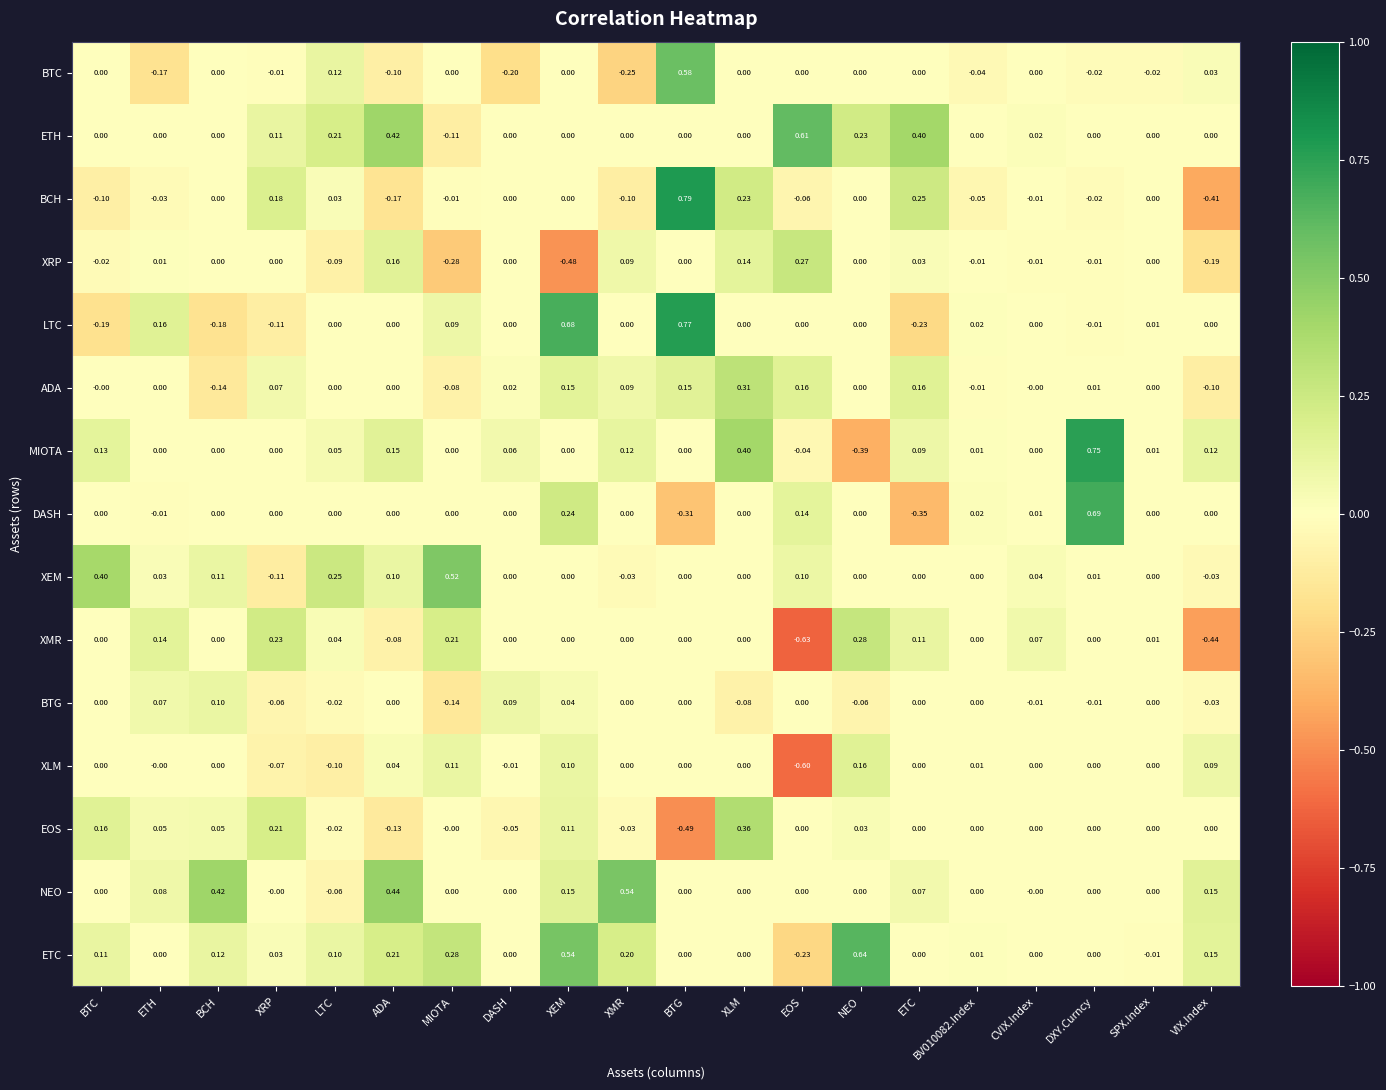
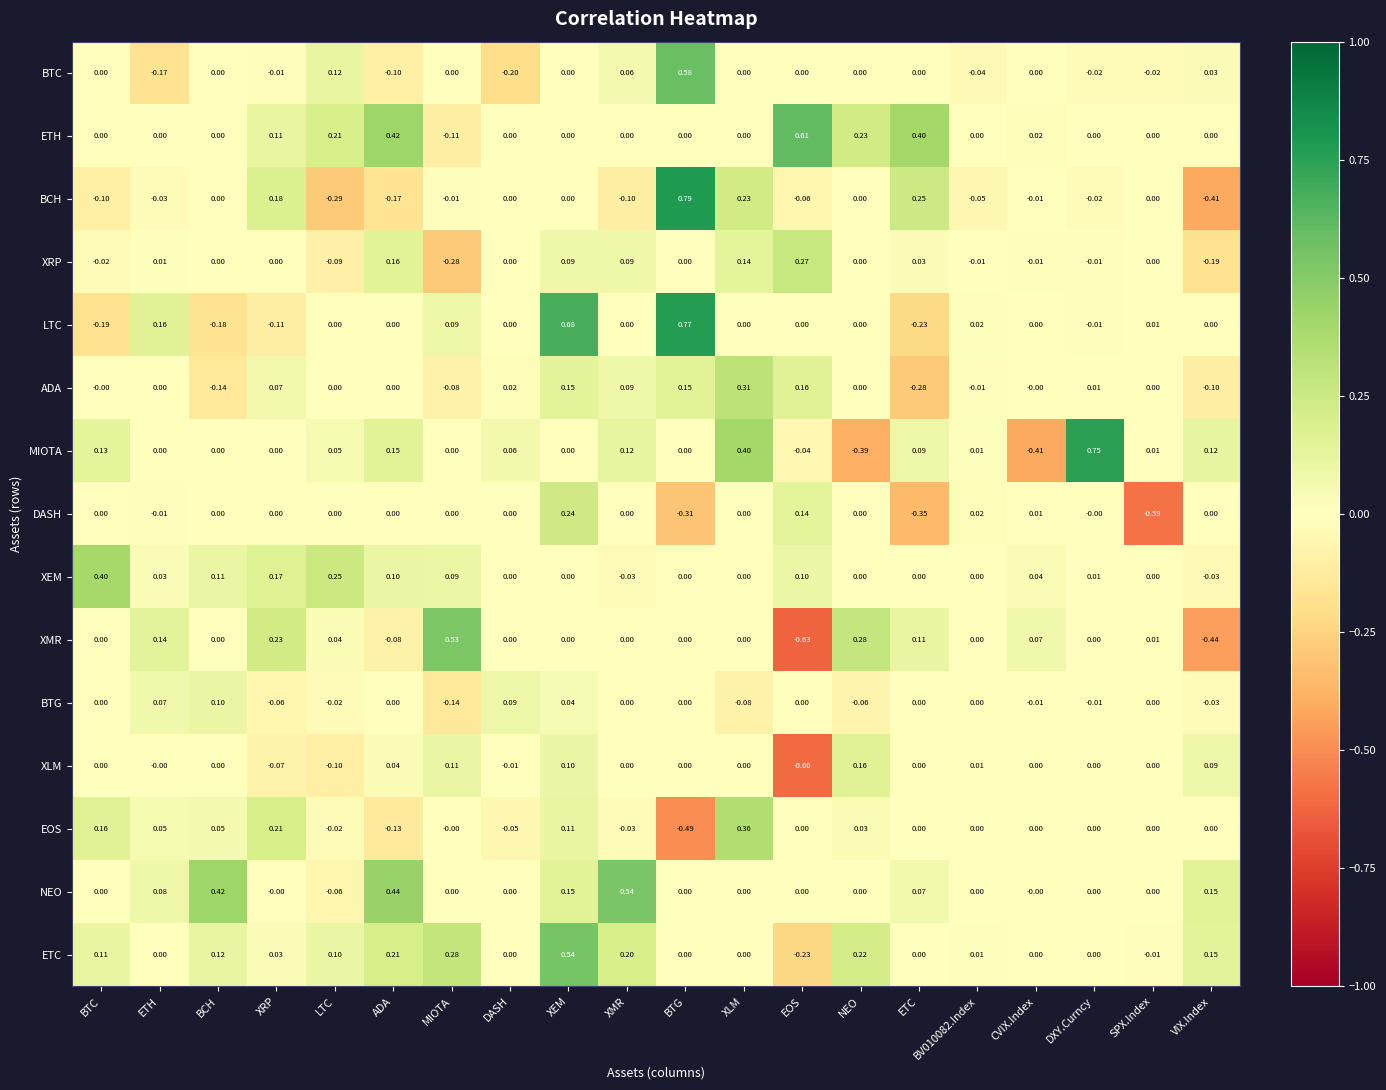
  {
    "BTC": {
      "BTC": 0.00,
      "ETH": -0.17,
      "BCH": 0.00,
      "XRP": -0.01,
      "LTC": 0.12,
      "ADA": -0.10,
      "MIOTA": 0.00,
      "DASH": -0.20,
      "XEM": 0.00,
-     "XMR": -0.25,
+     "XMR": 0.06,
      "BTG": 0.58,
      "XLM": 0.00,
      "EOS": 0.00,
      "NEO": 0.00,
      "ETC": 0.00,
      "BV010082.Index": -0.04,
      "CVIX.Index": 0.00,
      "DXY.Curncy": -0.02,
      "SPX.Index": -0.02,
      "VIX.Index": 0.03
    },
    "BCH": {
      "BTC": -0.10,
      "ETH": -0.03,
      "BCH": 0.00,
      "XRP": 0.18,
-     "LTC": 0.03,
+     "LTC": -0.29,
      "ADA": -0.17,
      "MIOTA": -0.01,
      "DASH": 0.00,
      "XEM": 0.00,
      "XMR": -0.10,
      "BTG": 0.79,
      "XLM": 0.23,
      "EOS": -0.06,
      "NEO": 0.00,
      "ETC": 0.25,
      "BV010082.Index": -0.05,
      "CVIX.Index": -0.01,
      "DXY.Curncy": -0.02,
      "SPX.Index": 0.00,
      "VIX.Index": -0.41
    },
    "XRP": {
      "BTC": -0.02,
      "ETH": 0.01,
      "BCH": 0.00,
      "XRP": 0.00,
      "LTC": -0.09,
      "ADA": 0.16,
      "MIOTA": -0.28,
      "DASH": 0.00,
-     "XEM": -0.48,
+     "XEM": 0.09,
      "XMR": 0.09,
      "BTG": 0.00,
      "XLM": 0.14,
      "EOS": 0.27,
      "NEO": 0.00,
      "ETC": 0.03,
      "BV010082.Index": -0.01,
      "CVIX.Index": -0.01,
      "DXY.Curncy": -0.01,
      "SPX.Index": 0.00,
      "VIX.Index": -0.19
    },
    "ADA": {
      "BTC": -0.00,
      "ETH": 0.00,
      "BCH": -0.14,
      "XRP": 0.07,
      "LTC": 0.00,
      "ADA": 0.00,
      "MIOTA": -0.08,
      "DASH": 0.02,
      "XEM": 0.15,
      "XMR": 0.09,
      "BTG": 0.15,
      "XLM": 0.31,
      "EOS": 0.16,
      "NEO": 0.00,
-     "ETC": 0.16,
+     "ETC": -0.28,
      "BV010082.Index": -0.01,
      "CVIX.Index": -0.00,
      "DXY.Curncy": 0.01,
      "SPX.Index": 0.00,
      "VIX.Index": -0.10
    },
    "MIOTA": {
      "BTC": 0.13,
      "ETH": 0.00,
      "BCH": 0.00,
      "XRP": 0.00,
      "LTC": 0.05,
      "ADA": 0.15,
      "MIOTA": 0.00,
      "DASH": 0.06,
      "XEM": 0.00,
      "XMR": 0.12,
      "BTG": 0.00,
      "XLM": 0.40,
      "EOS": -0.04,
      "NEO": -0.39,
      "ETC": 0.09,
      "BV010082.Index": 0.01,
-     "CVIX.Index": 0.00,
+     "CVIX.Index": -0.41,
      "DXY.Curncy": 0.75,
      "SPX.Index": 0.01,
      "VIX.Index": 0.12
    },
    "DASH": {
      "BTC": 0.00,
      "ETH": -0.01,
      "BCH": 0.00,
      "XRP": 0.00,
      "LTC": 0.00,
      "ADA": 0.00,
      "MIOTA": 0.00,
      "DASH": 0.00,
      "XEM": 0.24,
      "XMR": 0.00,
      "BTG": -0.31,
      "XLM": 0.00,
      "EOS": 0.14,
      "NEO": 0.00,
      "ETC": -0.35,
      "BV010082.Index": 0.02,
      "CVIX.Index": 0.01,
-     "DXY.Curncy": 0.69,
-     "SPX.Index": 0.00,
+     "DXY.Curncy": -0.00,
+     "SPX.Index": -0.59,
      "VIX.Index": 0.00
    },
    "XEM": {
      "BTC": 0.40,
      "ETH": 0.03,
      "BCH": 0.11,
-     "XRP": -0.11,
+     "XRP": 0.17,
      "LTC": 0.25,
      "ADA": 0.10,
-     "MIOTA": 0.52,
+     "MIOTA": 0.09,
      "DASH": 0.00,
      "XEM": 0.00,
      "XMR": -0.03,
      "BTG": 0.00,
      "XLM": 0.00,
      "EOS": 0.10,
      "NEO": 0.00,
      "ETC": 0.00,
      "BV010082.Index": 0.00,
      "CVIX.Index": 0.04,
      "DXY.Curncy": 0.01,
      "SPX.Index": 0.00,
      "VIX.Index": -0.03
    },
    "XMR": {
      "BTC": 0.00,
      "ETH": 0.14,
      "BCH": 0.00,
      "XRP": 0.23,
      "LTC": 0.04,
      "ADA": -0.08,
-     "MIOTA": 0.21,
+     "MIOTA": 0.53,
      "DASH": 0.00,
      "XEM": 0.00,
      "XMR": 0.00,
      "BTG": 0.00,
      "XLM": 0.00,
      "EOS": -0.63,
      "NEO": 0.28,
      "ETC": 0.11,
      "BV010082.Index": 0.00,
      "CVIX.Index": 0.07,
      "DXY.Curncy": 0.00,
      "SPX.Index": 0.01,
      "VIX.Index": -0.44
    },
    "ETC": {
      "BTC": 0.11,
      "ETH": 0.00,
      "BCH": 0.12,
      "XRP": 0.03,
      "LTC": 0.10,
      "ADA": 0.21,
      "MIOTA": 0.28,
      "DASH": 0.00,
      "XEM": 0.54,
      "XMR": 0.20,
      "BTG": 0.00,
      "XLM": 0.00,
      "EOS": -0.23,
-     "NEO": 0.64,
+     "NEO": 0.22,
      "ETC": 0.00,
      "BV010082.Index": 0.01,
      "CVIX.Index": 0.00,
      "DXY.Curncy": 0.00,
      "SPX.Index": -0.01,
      "VIX.Index": 0.15
    }
  }
